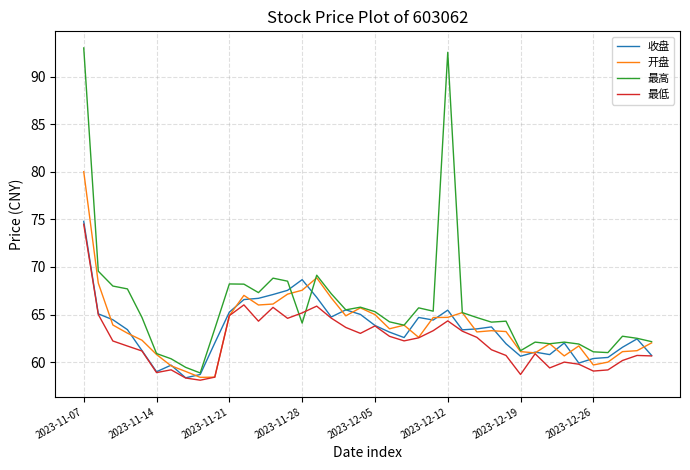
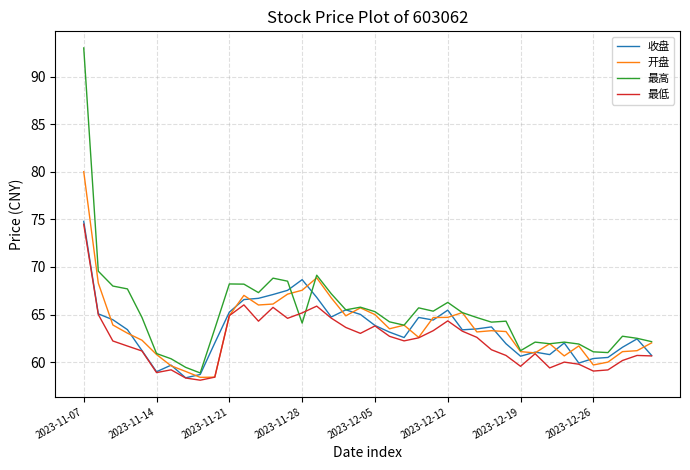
  {
    "收盘": {
      "2023-11-07": 75,
      "2023-11-21": 65,
      "2023-11-28": 69,
      "2023-12-12": 65,
      "2023-12-19": 61,
      "2023-12-26": 60
    },
    "开盘": {
      "2023-11-07": 80,
      "2023-11-28": 68,
      "2023-12-05": 65,
      "2023-12-12": 65,
      "2023-12-26": 60
    },
    "最高": {
      "2023-11-07": 93,
      "2023-11-21": 68,
      "2023-11-28": 64,
      "2023-12-05": 65,
-     "2023-12-12": 93,
+     "2023-12-12": 66,
      "2023-12-26": 61
    },
    "最低": {
      "2023-11-07": 74,
      "2023-11-28": 65,
      "2023-12-12": 64,
-     "2023-12-19": 59,
+     "2023-12-19": 60,
      "2023-12-26": 59
    }
  }
